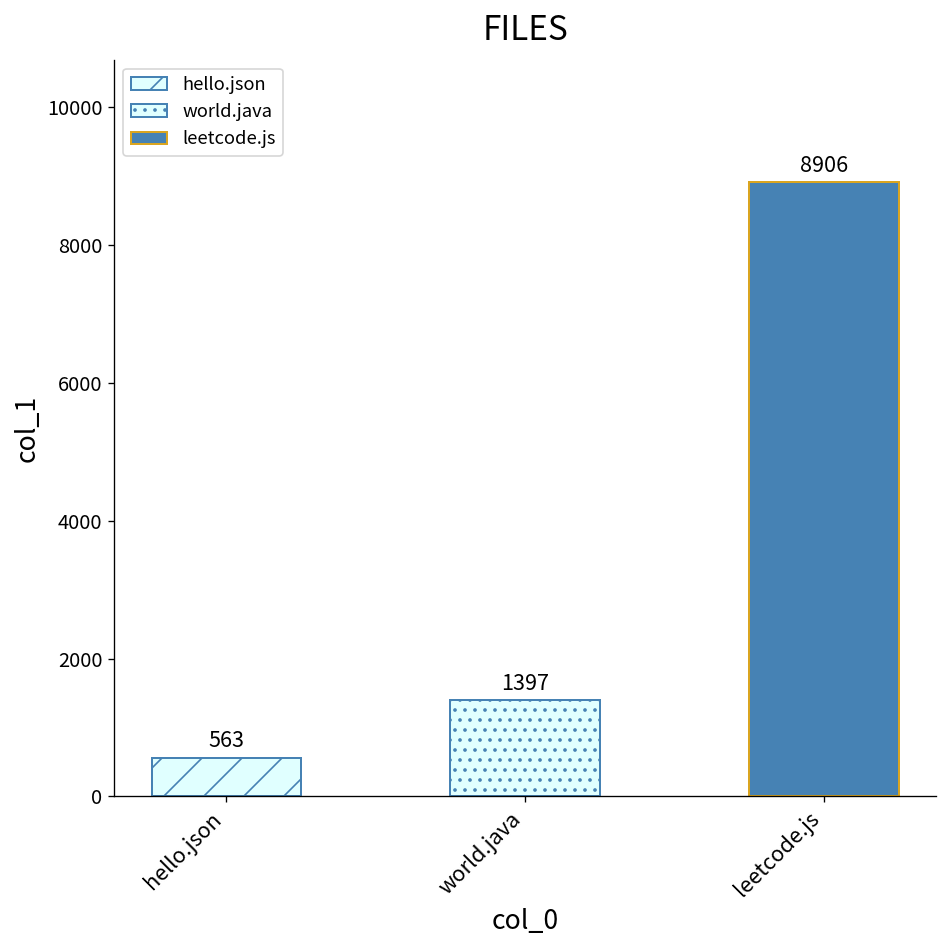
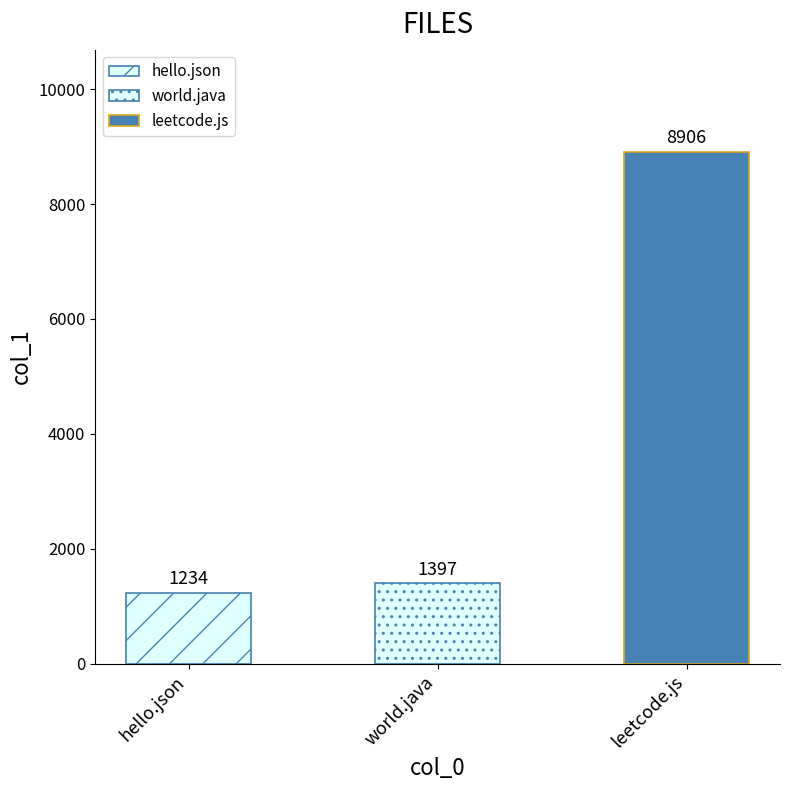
  {
-   "hello.json": 563,
+   "hello.json": 1234,
    "world.java": 1397,
    "leetcode.js": 8906
  }
